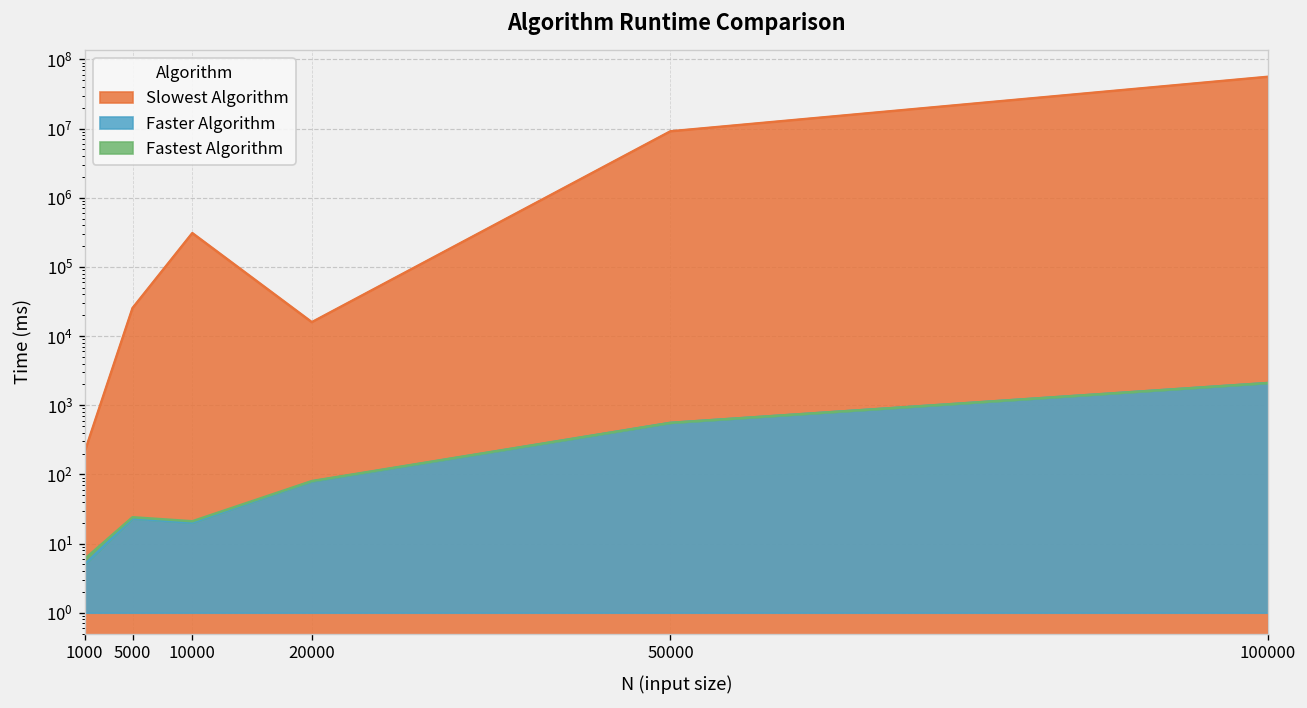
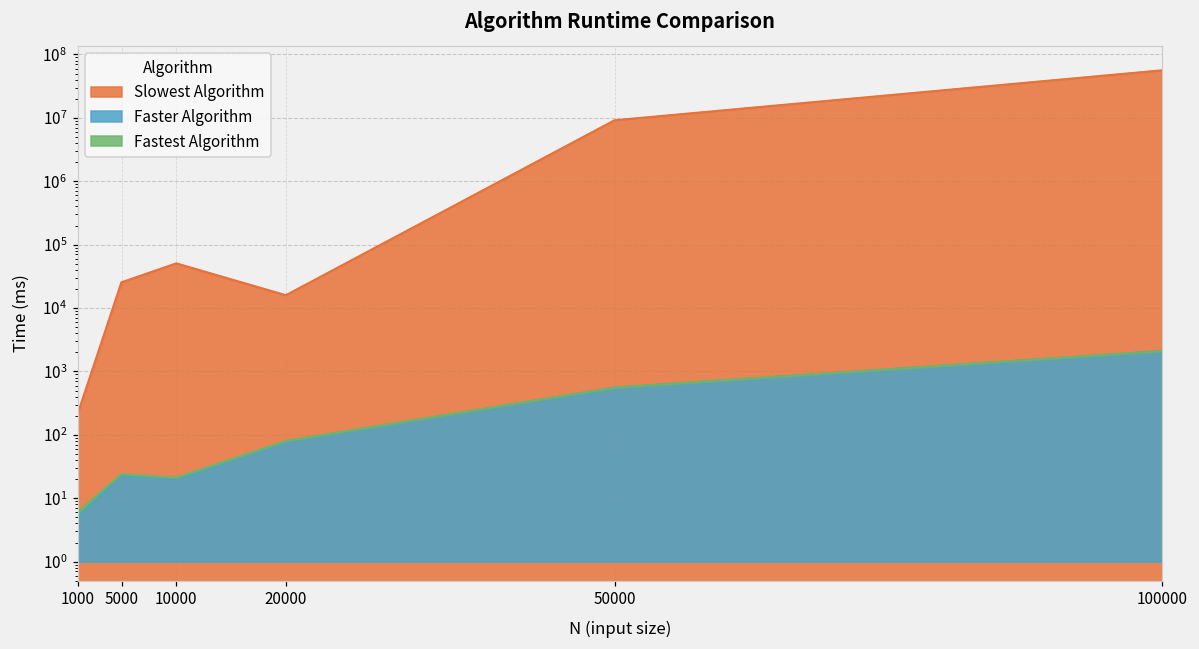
  {
    "Slowest Algorithm": {
      "1000": 210,
      "5000": 30000,
-     "10000": 300000,
+     "10000": 50000,
      "20000": 16000,
      "50000": 9000000,
      "100000": 60000000
    },
    "Faster Algorithm": {
      "1000": 5
    },
    "Fastest Algorithm": {
      "1000": 1
    }
  }
